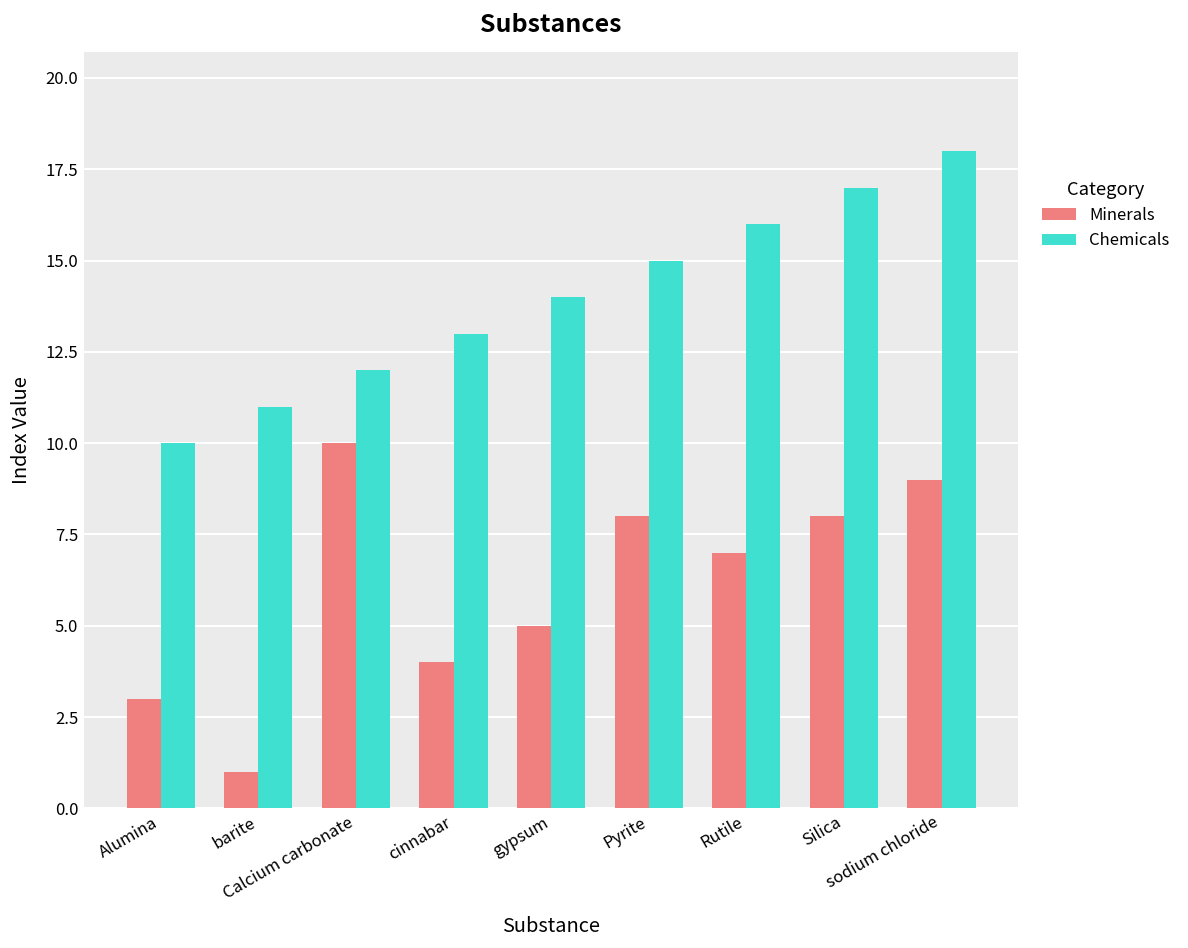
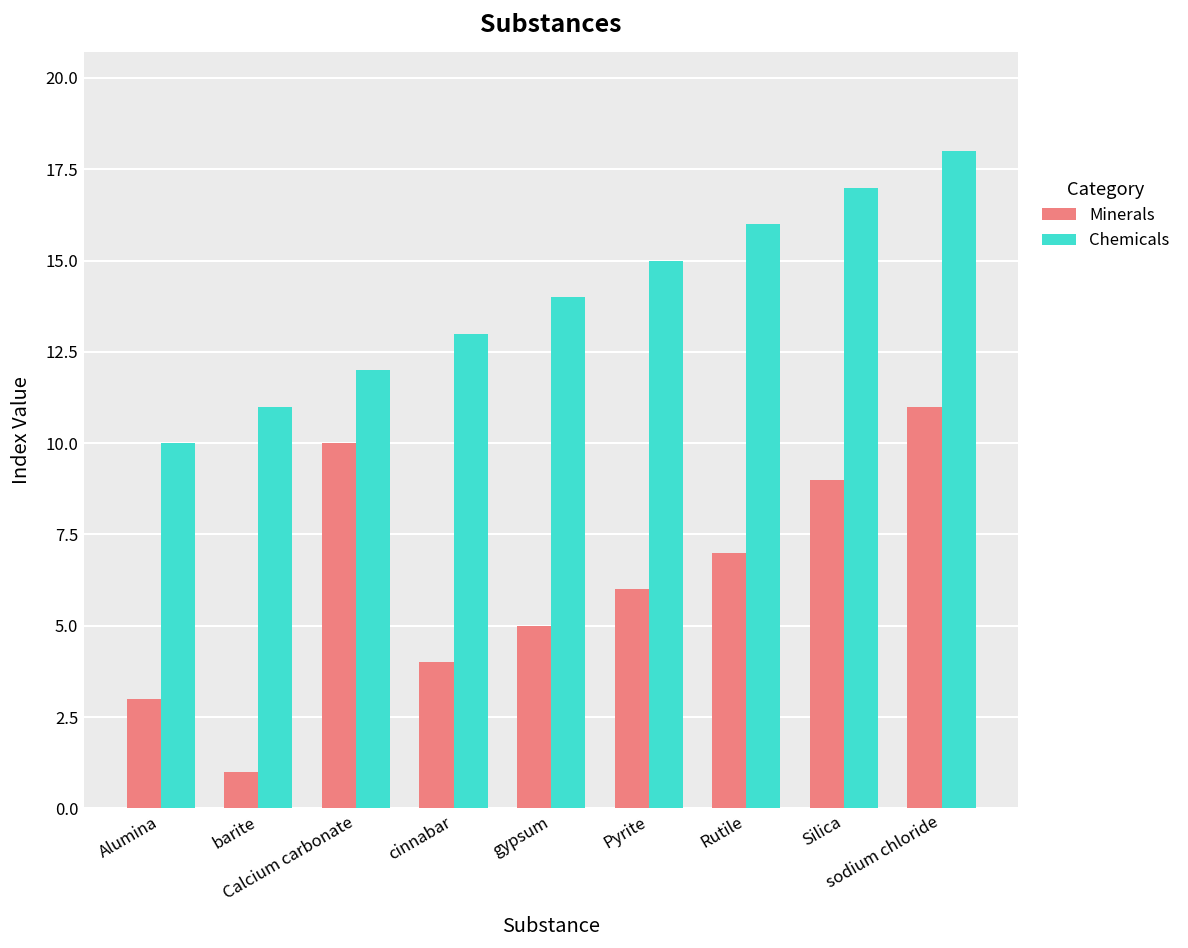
  {
    "Minerals": {
      "Alumina": 3,
      "barite": 1,
      "Calcium carbonate": 10,
      "cinnabar": 4,
      "gypsum": 5,
-     "Pyrite": 8,
+     "Pyrite": 6,
      "Rutile": 7,
-     "Silica": 8,
-     "sodium chloride": 9
+     "Silica": 9,
+     "sodium chloride": 11
    },
    "Chemicals": {
      "Alumina": 10,
      "barite": 11,
      "Calcium carbonate": 12,
      "cinnabar": 13,
      "gypsum": 14,
      "Pyrite": 15,
      "Rutile": 16,
      "Silica": 17,
      "sodium chloride": 18
    }
  }
